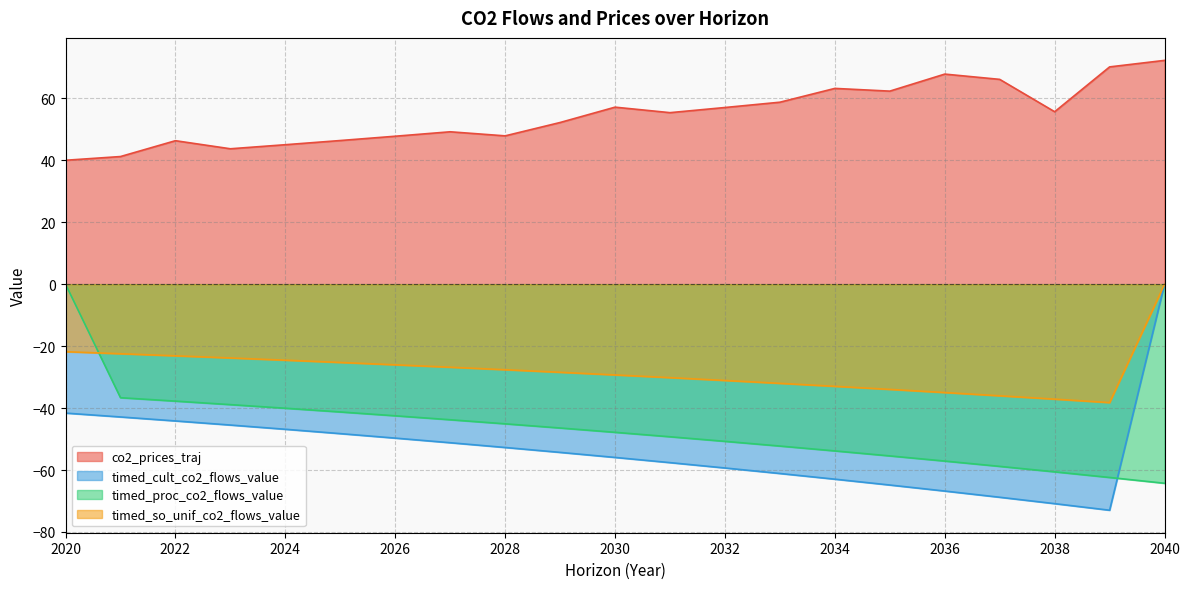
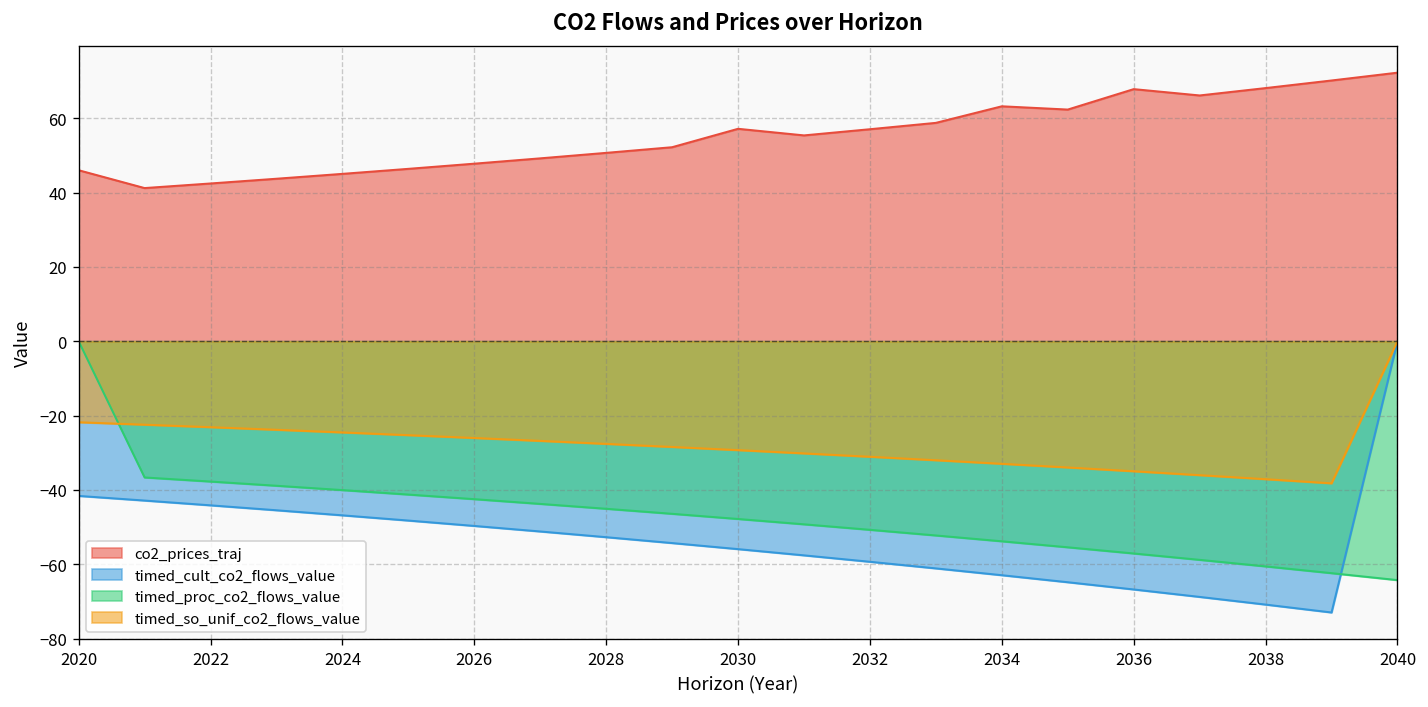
  {
    "co2_prices_traj": {
-     "2020": 40,
-     "2022": 46,
+     "2020": 46,
+     "2022": 42,
      "2024": 45,
      "2026": 48,
-     "2028": 48,
+     "2028": 51,
      "2030": 57,
      "2032": 57,
      "2034": 63,
      "2036": 68,
-     "2038": 56,
+     "2038": 68,
      "2040": 72
    }
  }
